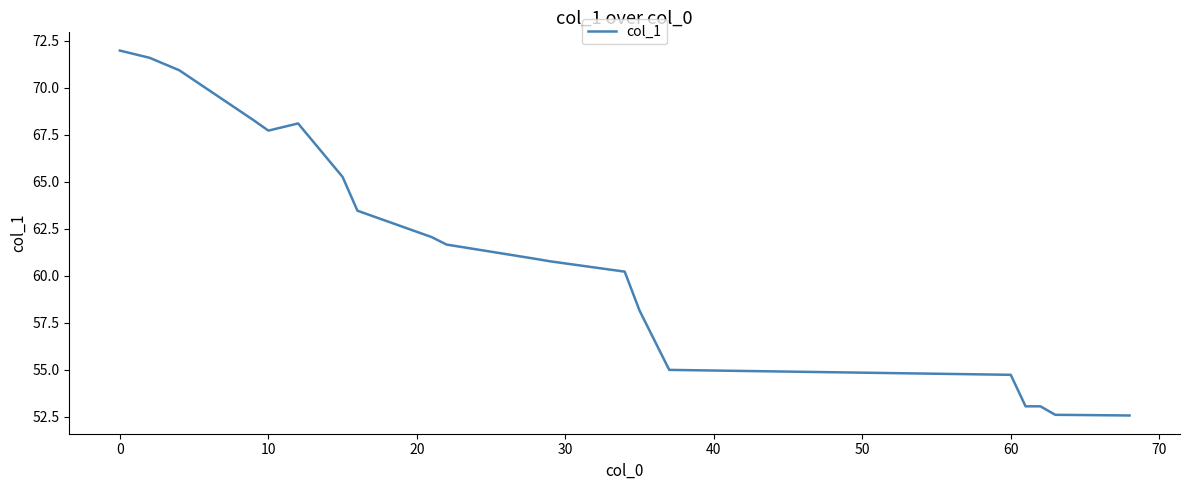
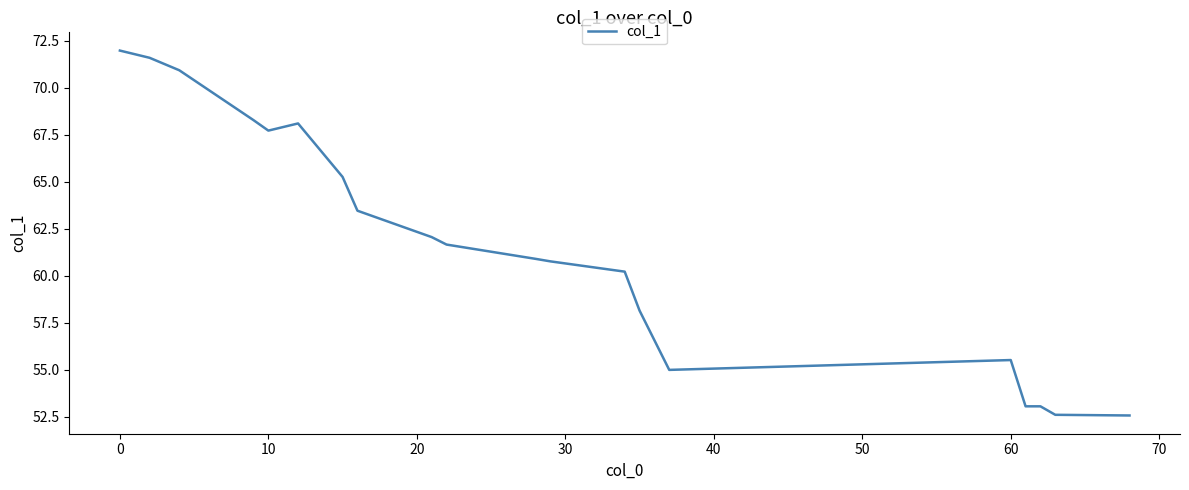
  {
    "0": 72.0,
    "10": 67.7,
-   "60": 54.7
+   "60": 55.5
  }
